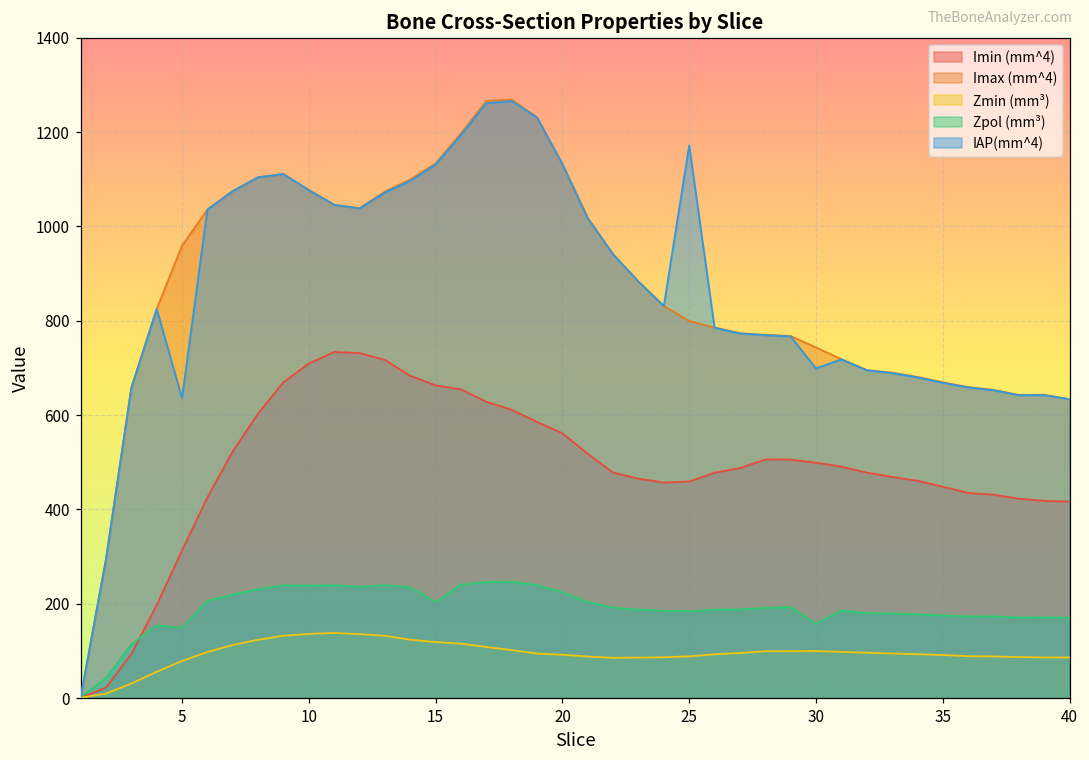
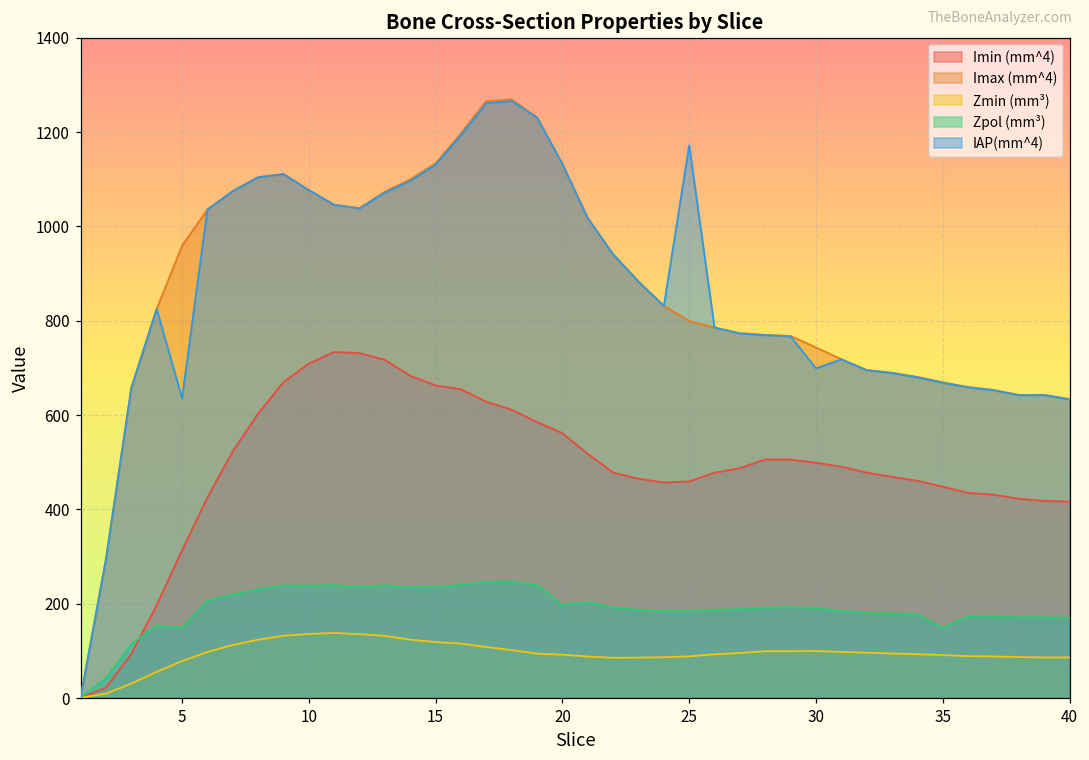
  {
    "Zpol (mm³)": {
      "5": 150,
      "10": 240,
-     "15": 200,
-     "20": 220,
+     "15": 240,
+     "20": 200,
      "25": 180,
-     "30": 160,
-     "35": 180,
+     "30": 190,
+     "35": 150,
      "40": 170
    },
    "IAP(mm^4)": {
      "5": 640,
      "25": 1170,
      "30": 700
    }
  }
